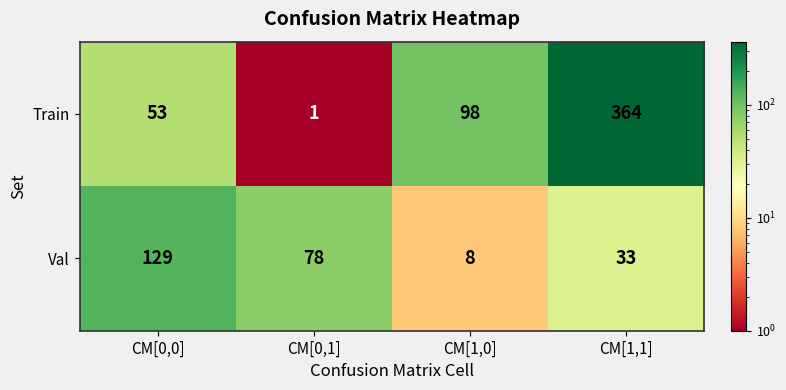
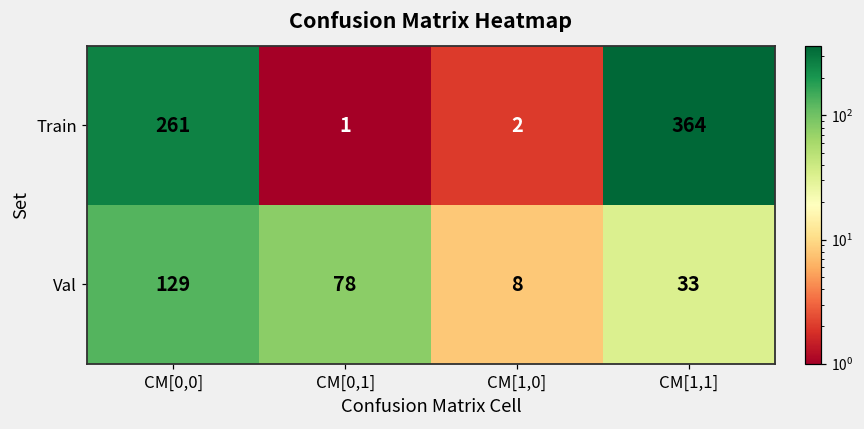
  {
    "Train": {
-     "CM[0,0]": 53,
+     "CM[0,0]": 261,
      "CM[0,1]": 1,
-     "CM[1,0]": 98,
+     "CM[1,0]": 2,
      "CM[1,1]": 364
    },
    "Val": {
      "CM[0,0]": 129,
      "CM[0,1]": 78,
      "CM[1,0]": 8,
      "CM[1,1]": 33
    }
  }
